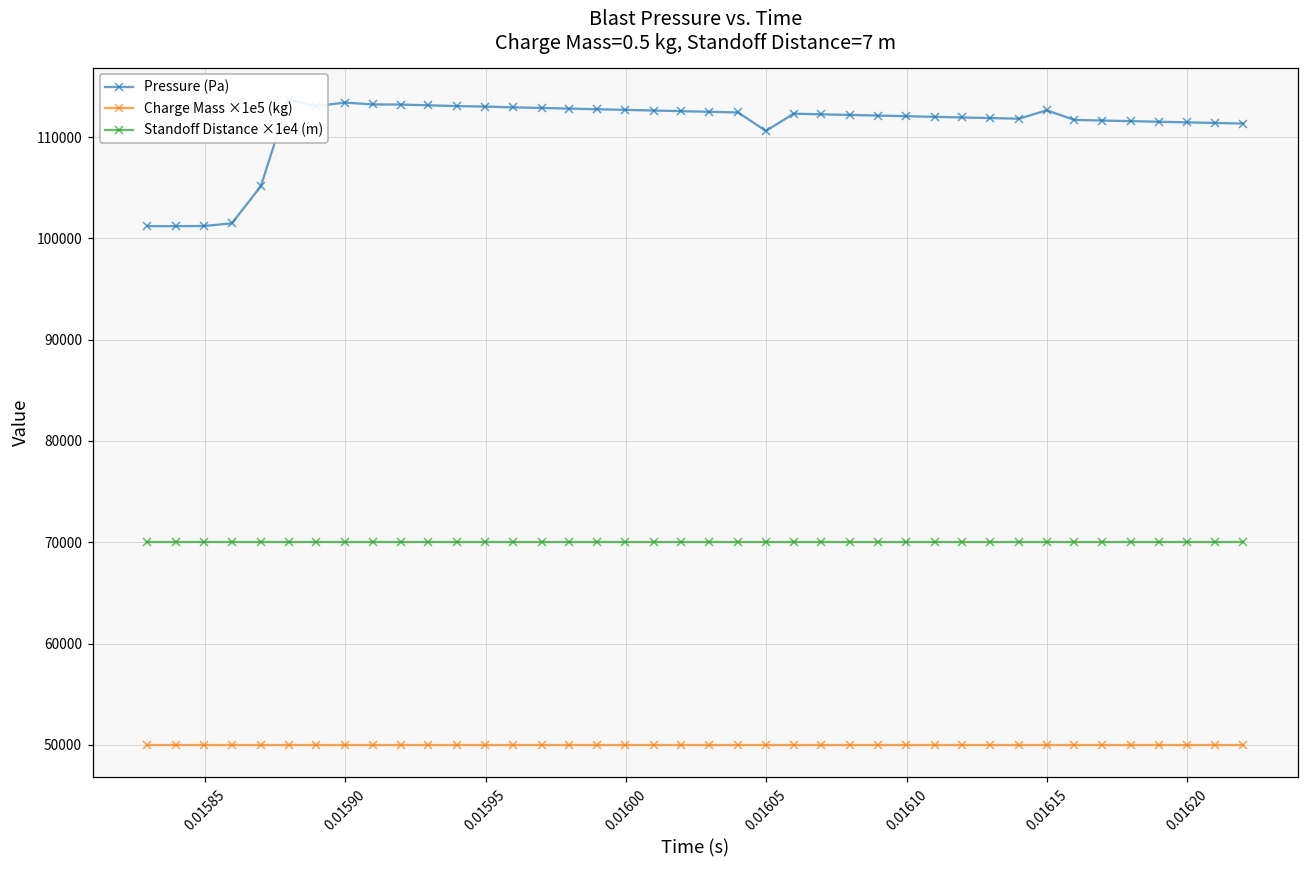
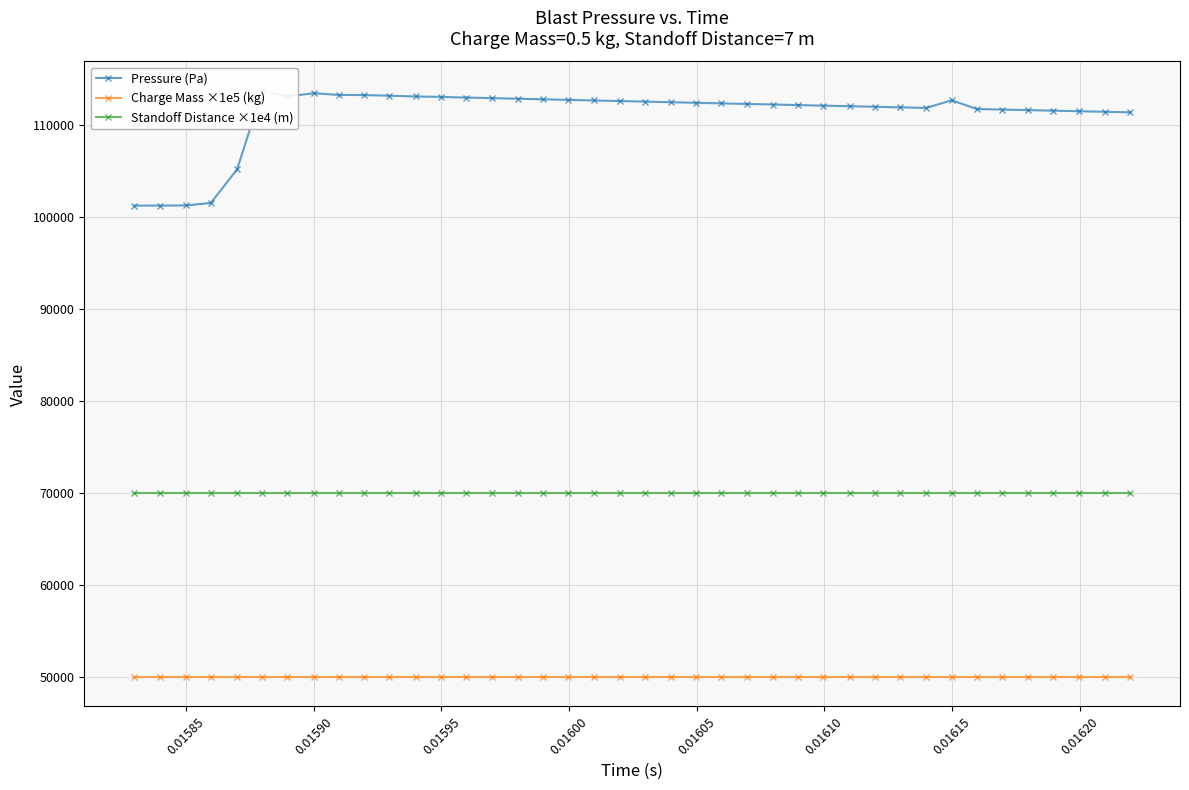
  {
    "Pressure (Pa)": {
      "0.01590": 113000,
      "0.01595": 113000,
-     "0.01605": 111000,
+     "0.01605": 112000,
      "0.01615": 113000
    },
    "Charge Mass ×1e5 (kg)": {
      "0.01590": 50000,
      "0.01595": 50000,
      "0.01605": 50000,
      "0.01615": 50000
    },
    "Standoff Distance ×1e4 (m)": {
      "0.01590": 70000,
      "0.01595": 70000,
      "0.01605": 70000,
      "0.01615": 70000
    }
  }
